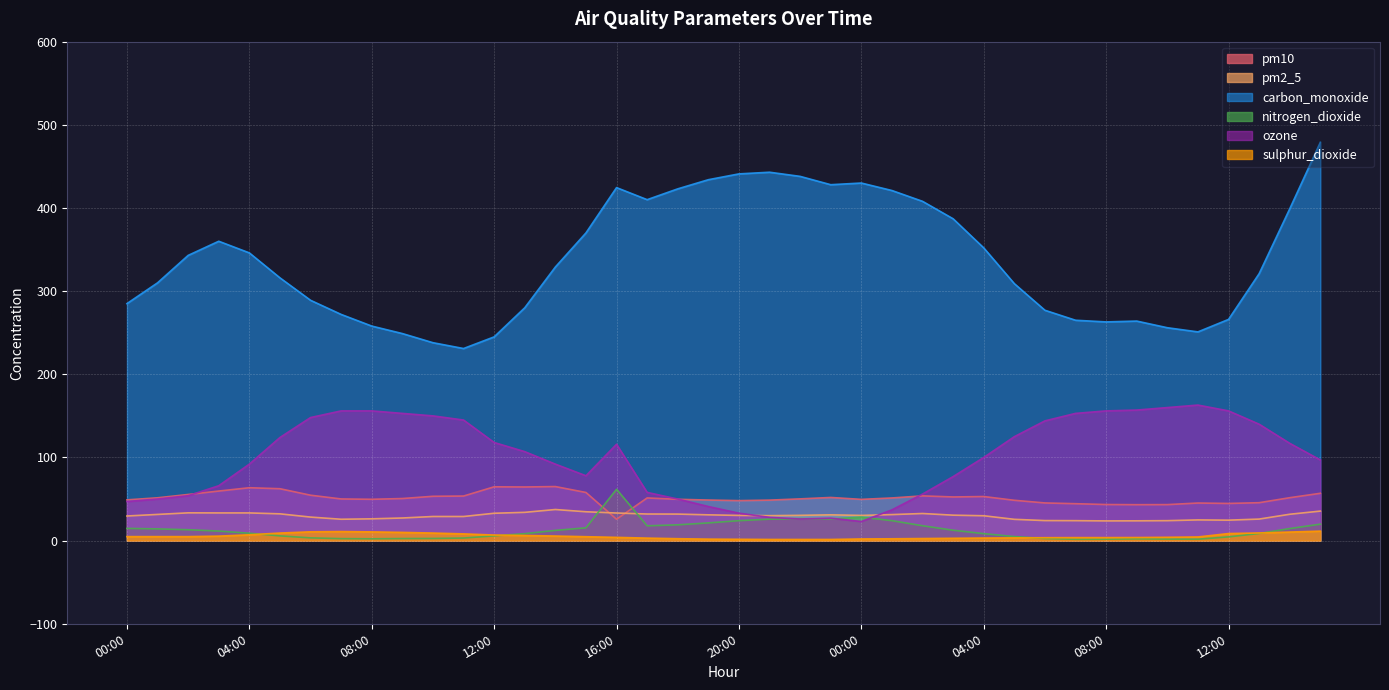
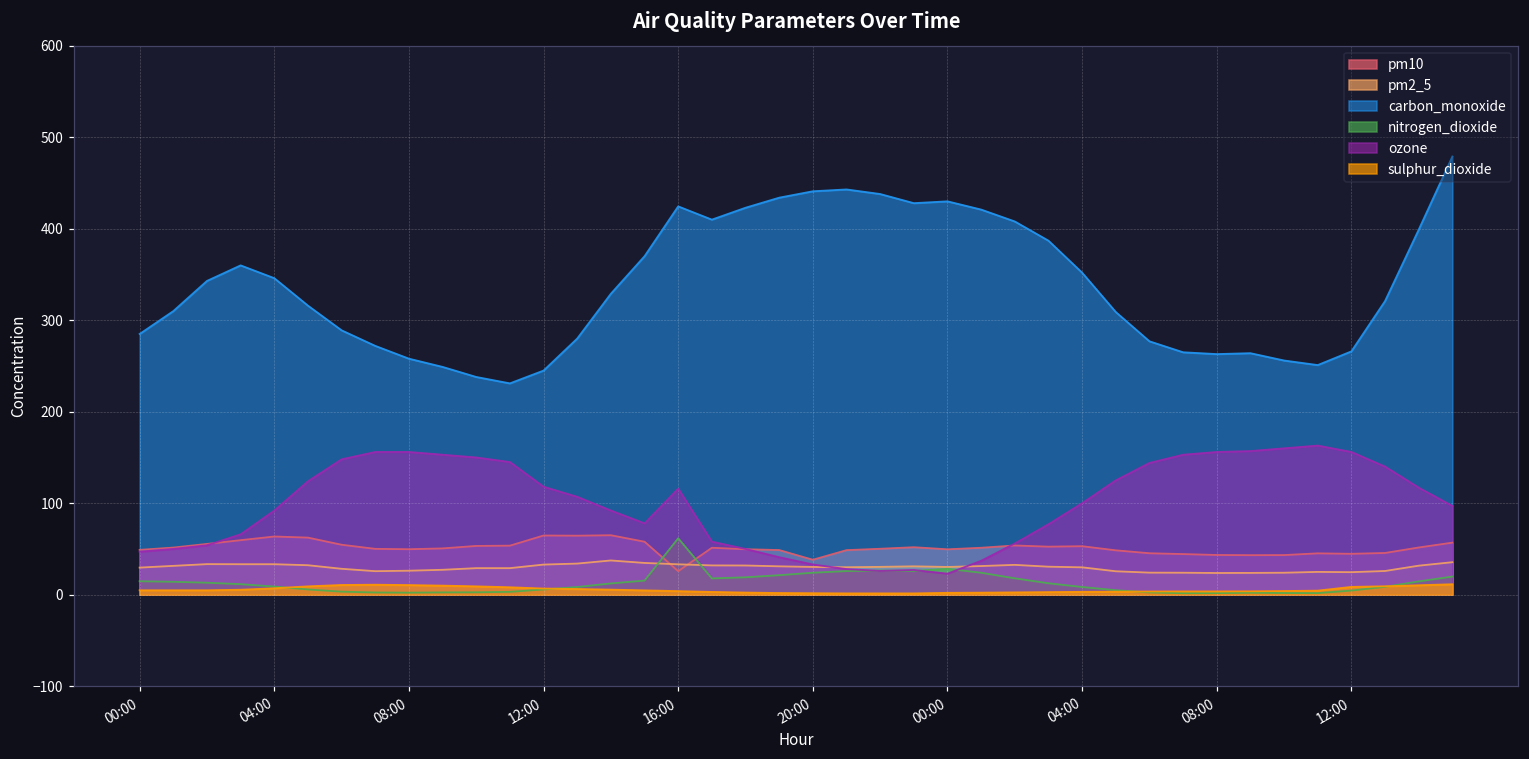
  {
    "pm10": {
      "16:00": 30,
-     "20:00": 50
+     "20:00": 40
    },
    "pm2_5": {
      "16:00": 30
    },
    "carbon_monoxide": {
      "16:00": 420,
      "20:00": 440
    },
    "nitrogen_dioxide": {
      "16:00": 60,
      "20:00": 20
    },
    "ozone": {
      "16:00": 120
    },
    "sulphur_dioxide": {
      "16:00": 0,
      "20:00": 0
    }
  }
